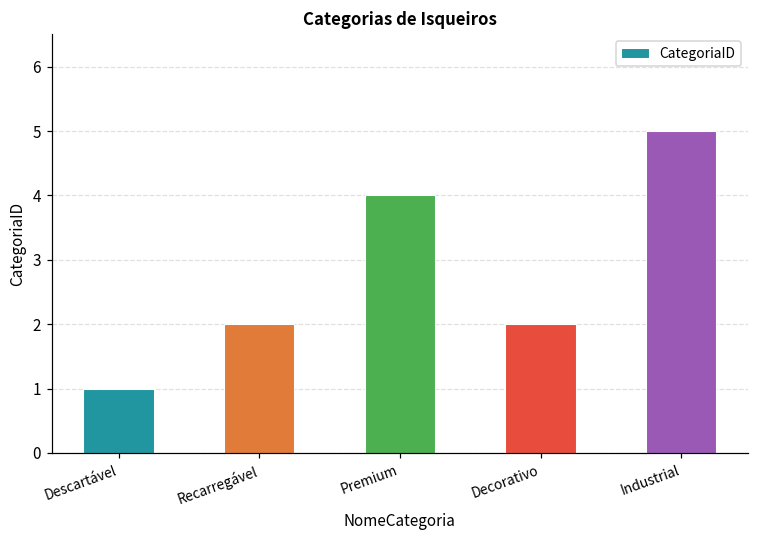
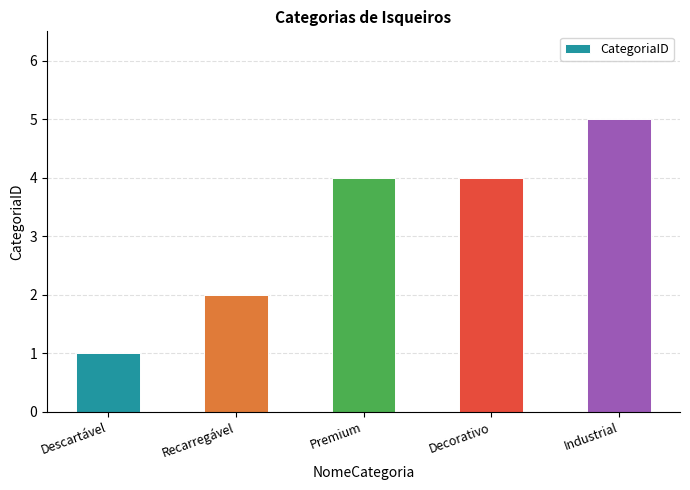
  {
    "Descartável": 1,
    "Recarregável": 2,
    "Premium": 4,
-   "Decorativo": 2,
+   "Decorativo": 4,
    "Industrial": 5
  }
